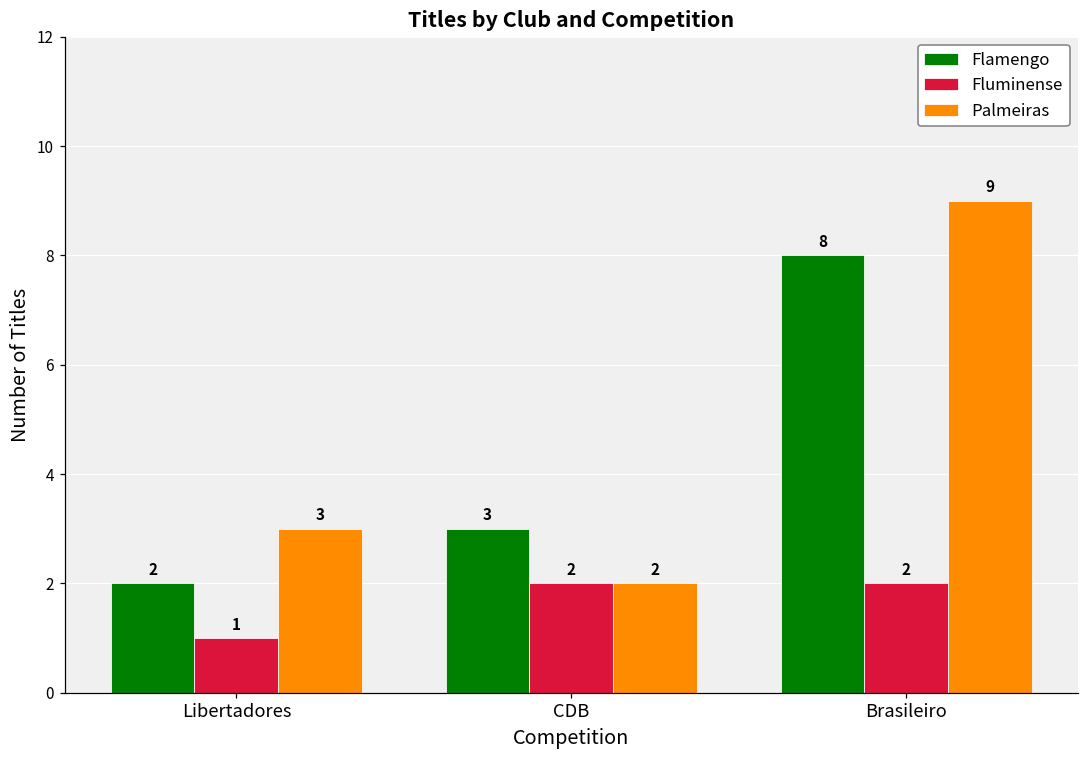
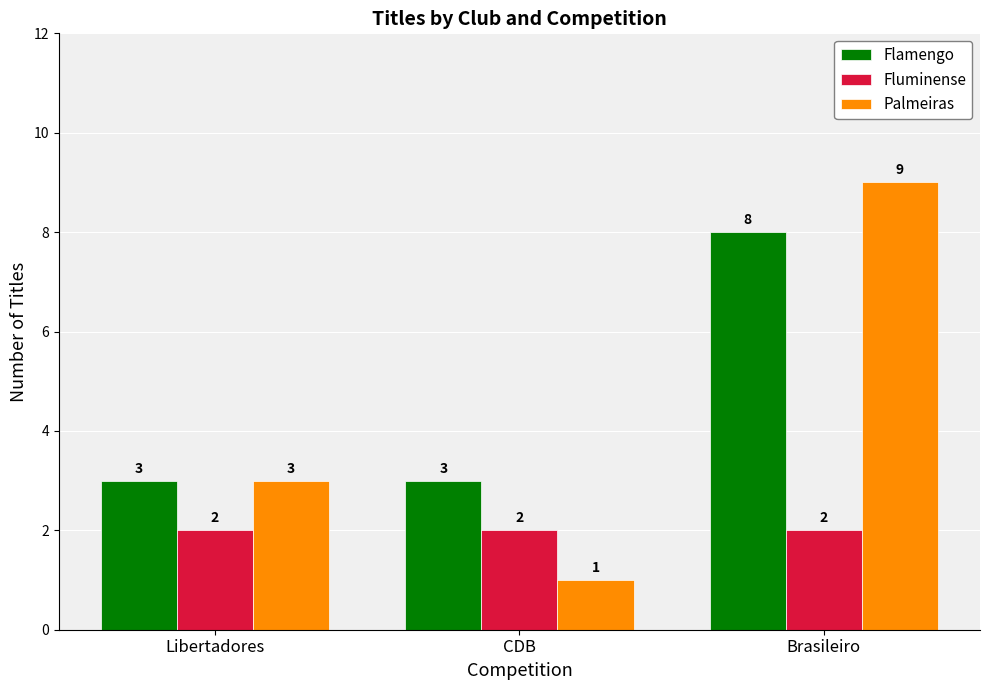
  {
    "Flamengo": {
-     "Libertadores": 2,
+     "Libertadores": 3,
      "CDB": 3,
      "Brasileiro": 8
    },
    "Fluminense": {
-     "Libertadores": 1,
+     "Libertadores": 2,
      "CDB": 2,
      "Brasileiro": 2
    },
    "Palmeiras": {
      "Libertadores": 3,
-     "CDB": 2,
+     "CDB": 1,
      "Brasileiro": 9
    }
  }
